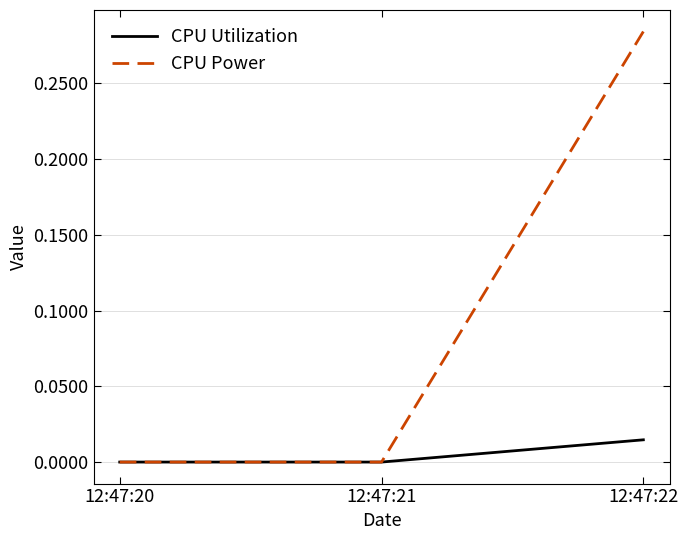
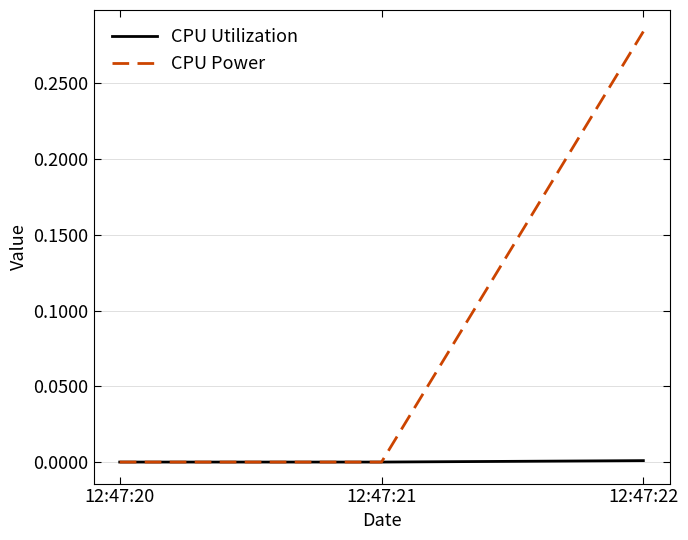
  {
    "CPU Utilization": {
-     "12:47:22": 0.015
+     "12:47:22": 0.001
    },
    "CPU Power": {
      "12:47:22": 0.284
    }
  }
